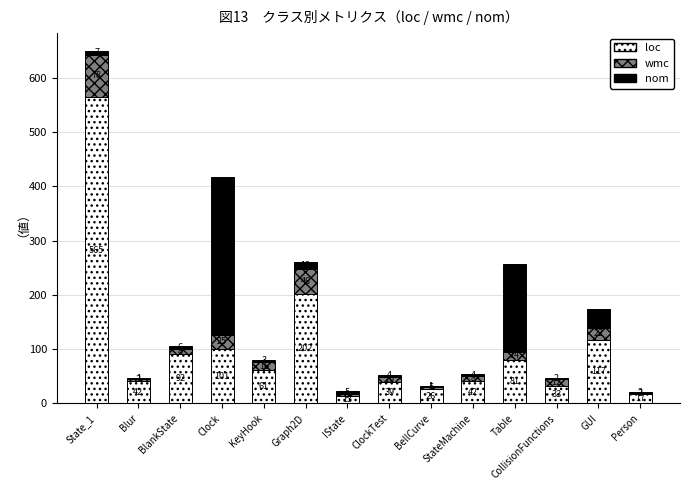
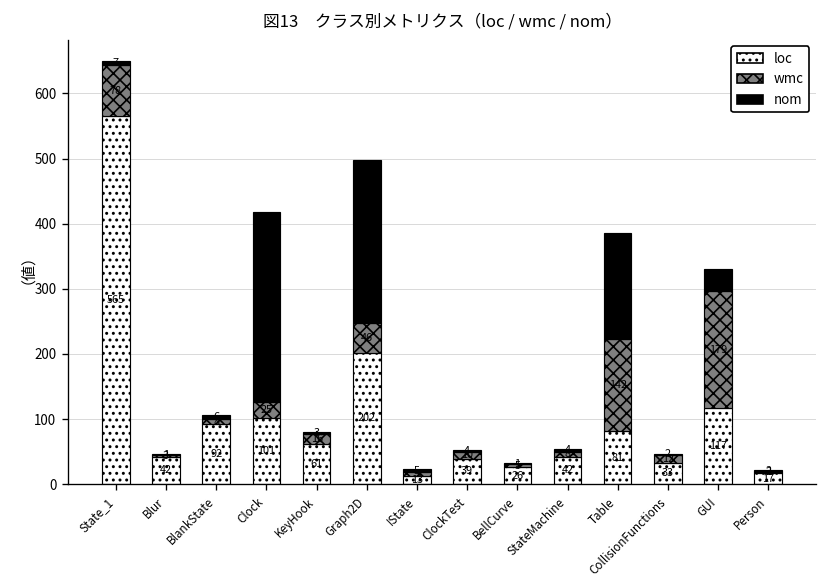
  {
    "loc": {
      "State_1": 565,
      "Blur": 42,
      "BlankState": 92,
      "Clock": 101,
      "KeyHook": 61,
      "Graph2D": 202,
      "IState": 13,
      "ClockTest": 39,
      "BellCurve": 26,
      "StateMachine": 42,
      "Table": 81,
      "CollisionFunctions": 33,
      "GUI": 117
    },
    "wmc": {
      "State_1": 78,
      "Clock": 25,
      "Graph2D": 46,
-     "Table": 10,
-     "GUI": 22
+     "Table": 140,
+     "GUI": 179
    },
    "nom": {
      "State_1": 10,
      "Clock": 290,
-     "Graph2D": 10,
+     "Graph2D": 250,
      "IState": 10,
      "Table": 160,
      "GUI": 40
    }
  }
